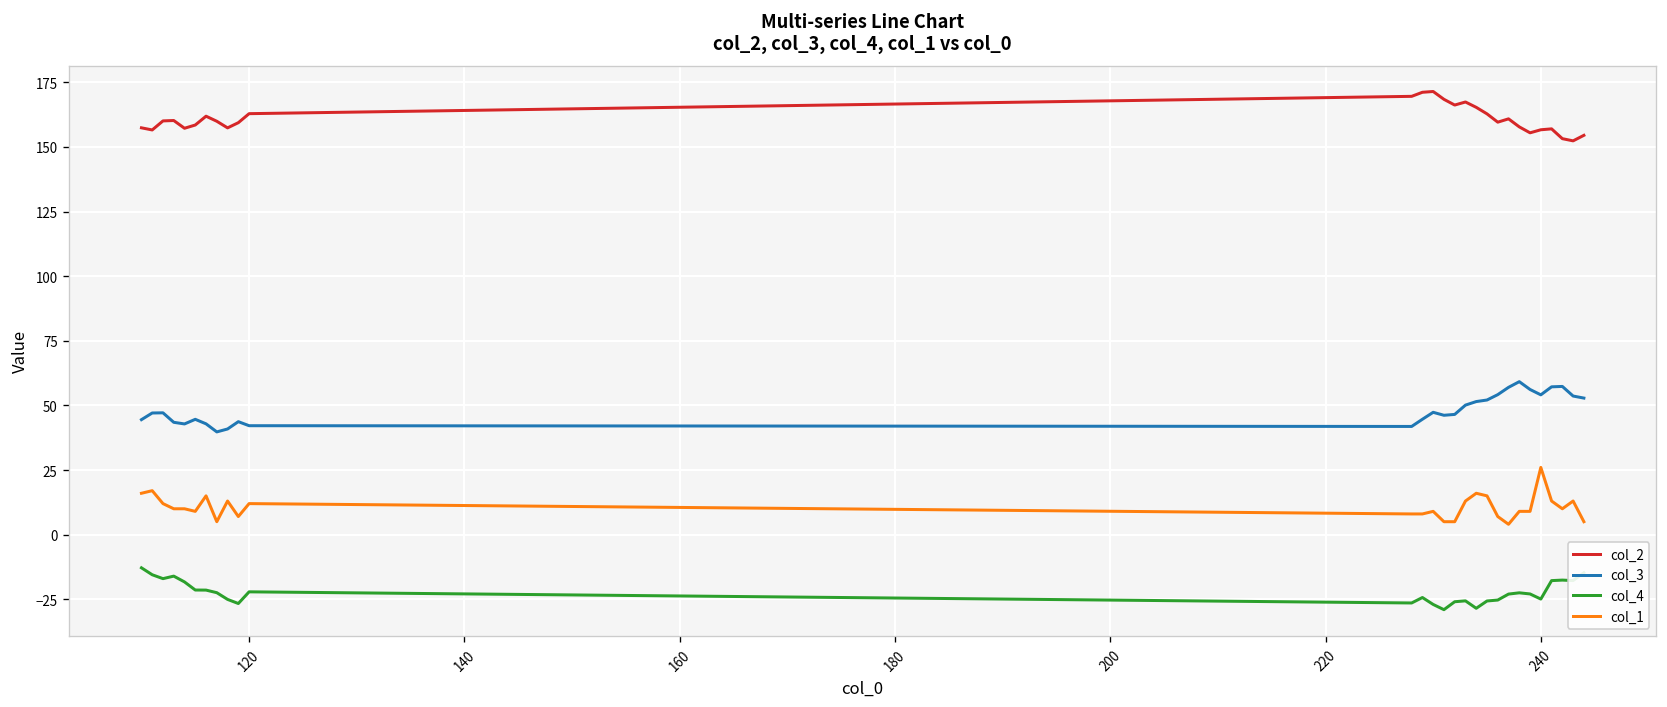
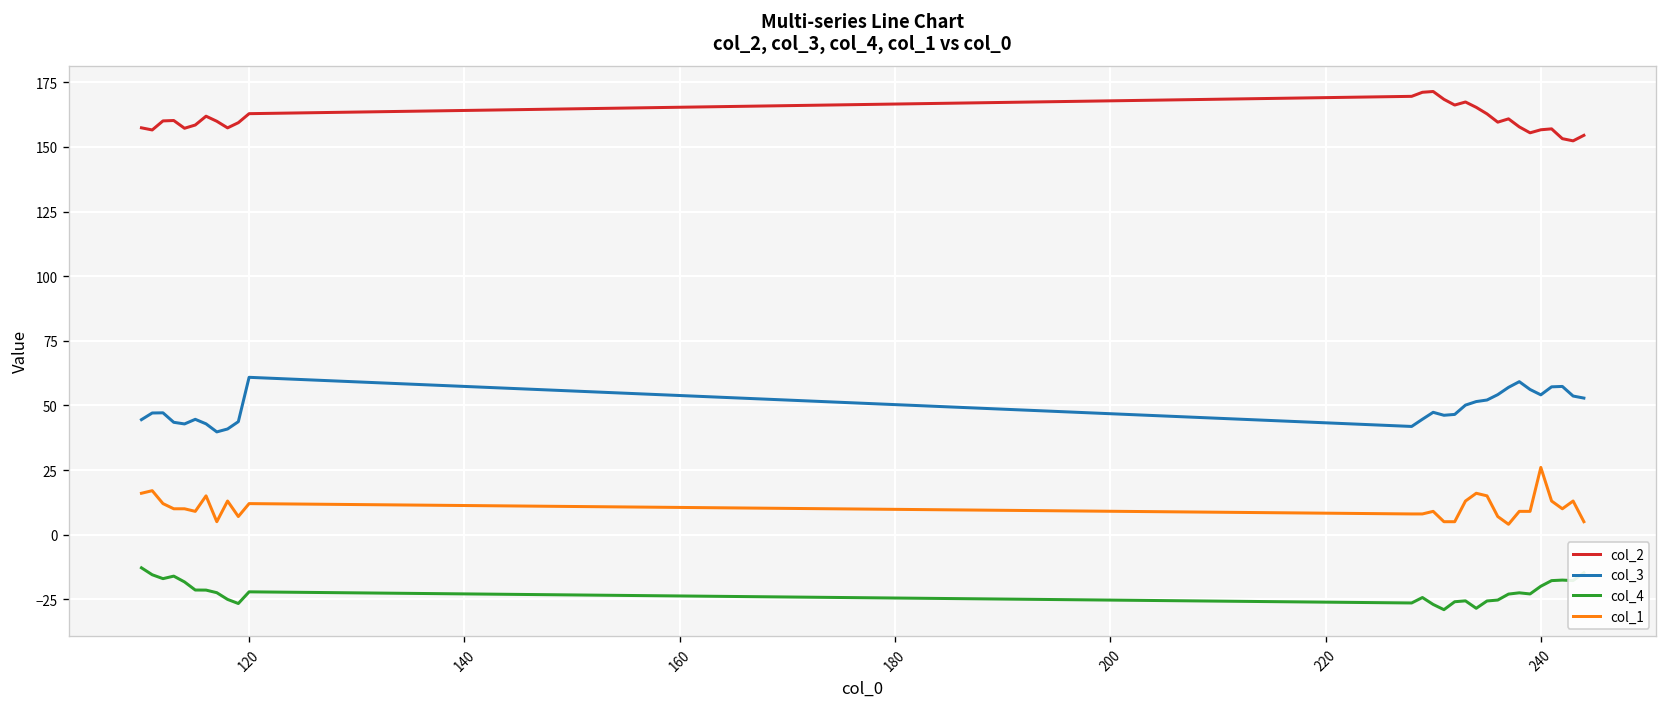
  {
    "col_2": {
      "120": 163,
      "240": 157
    },
    "col_3": {
-     "120": 42,
+     "120": 61,
      "240": 54
    },
    "col_4": {
      "120": -22,
-     "240": -25
+     "240": -20
    },
    "col_1": {
      "120": 12,
      "240": 26
    }
  }
